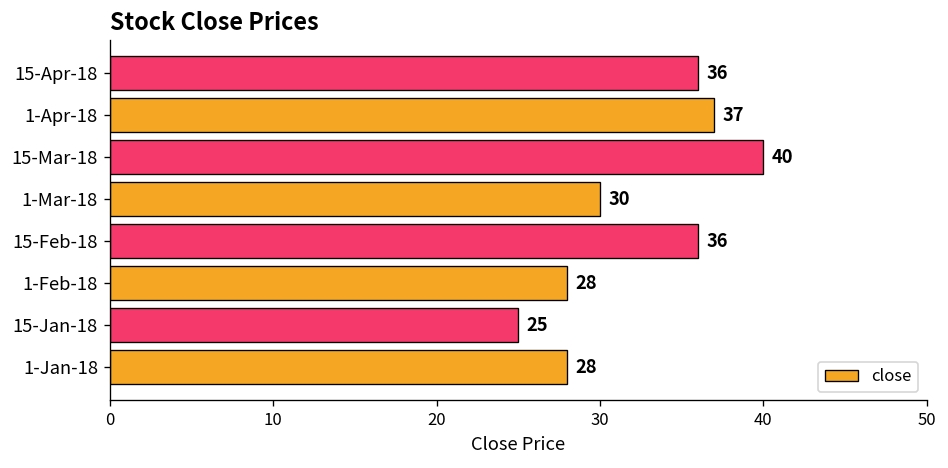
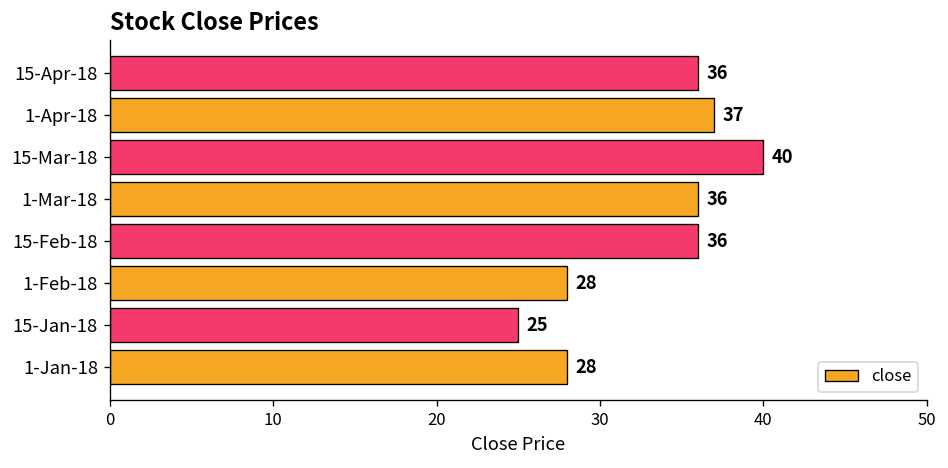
  {
    "15-Apr-18": 36,
    "1-Apr-18": 37,
    "15-Mar-18": 40,
-   "1-Mar-18": 30,
+   "1-Mar-18": 36,
    "15-Feb-18": 36,
    "1-Feb-18": 28,
    "15-Jan-18": 25,
    "1-Jan-18": 28
  }
